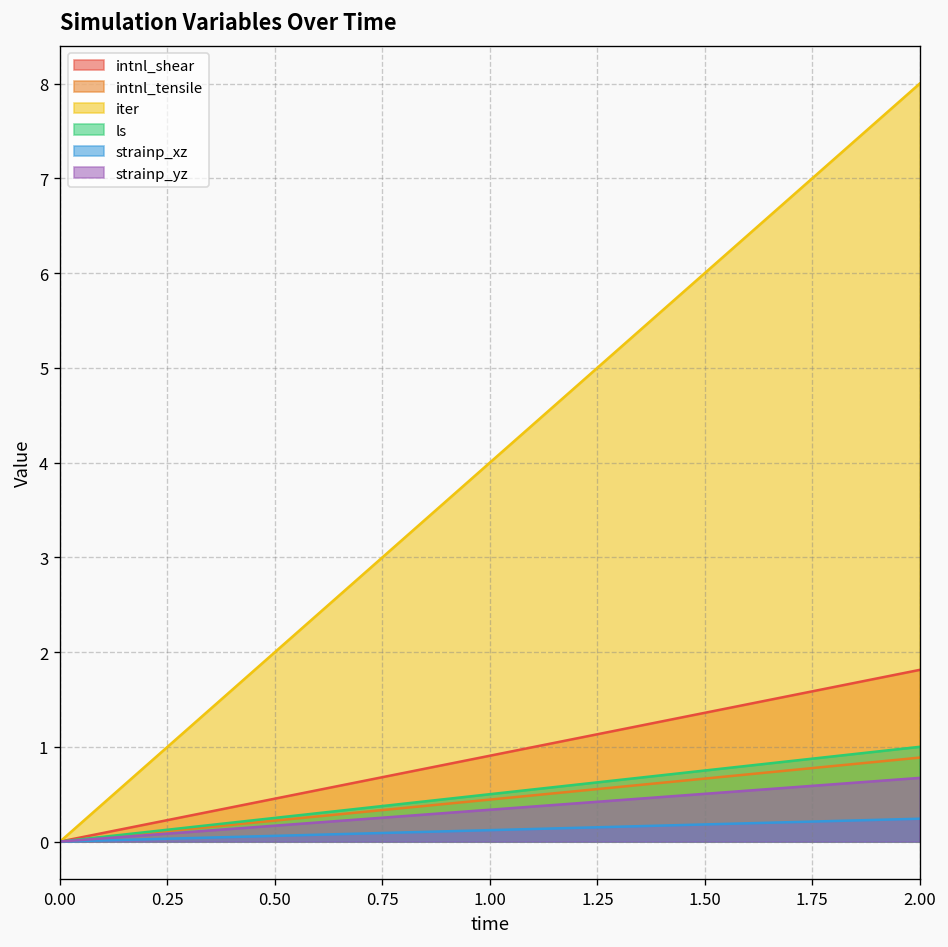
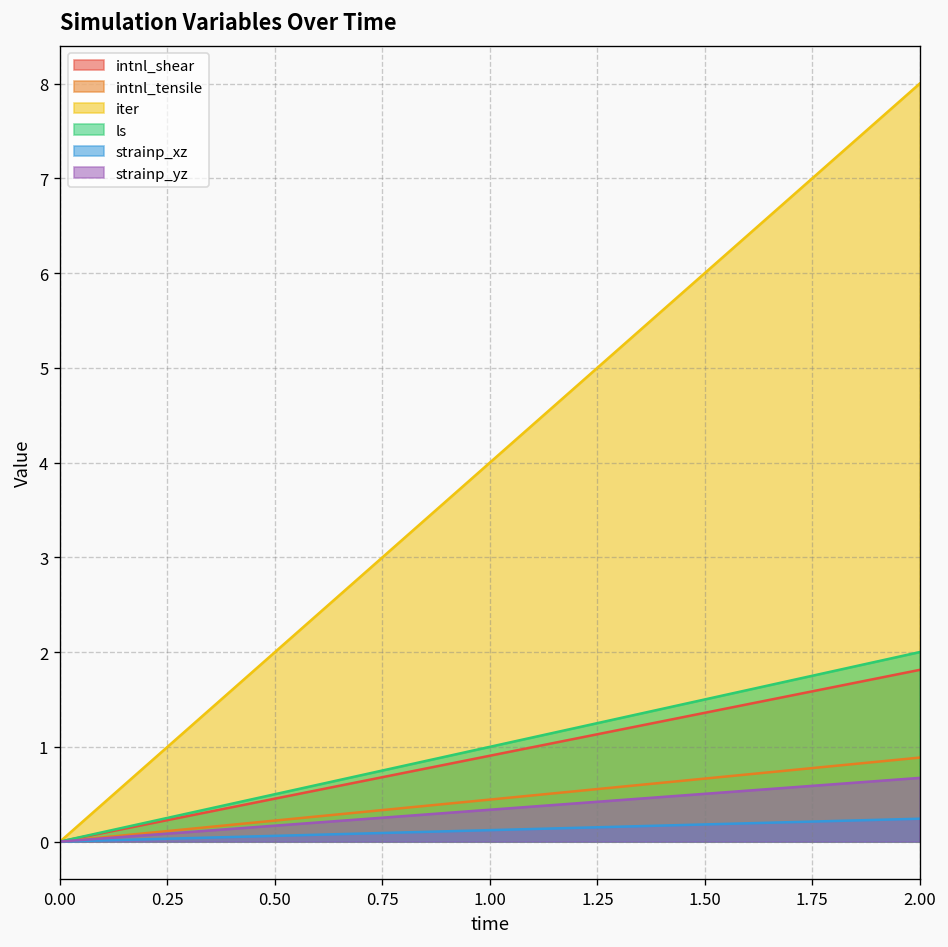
  {
    "iter": {
      "2.00": 8
    },
    "ls": {
-     "2.00": 1
+     "2.00": 2
    },
    "strainp_xz": {
      "2.00": 0.2
    },
    "strainp_yz": {
      "2.00": 0.7
    }
  }
